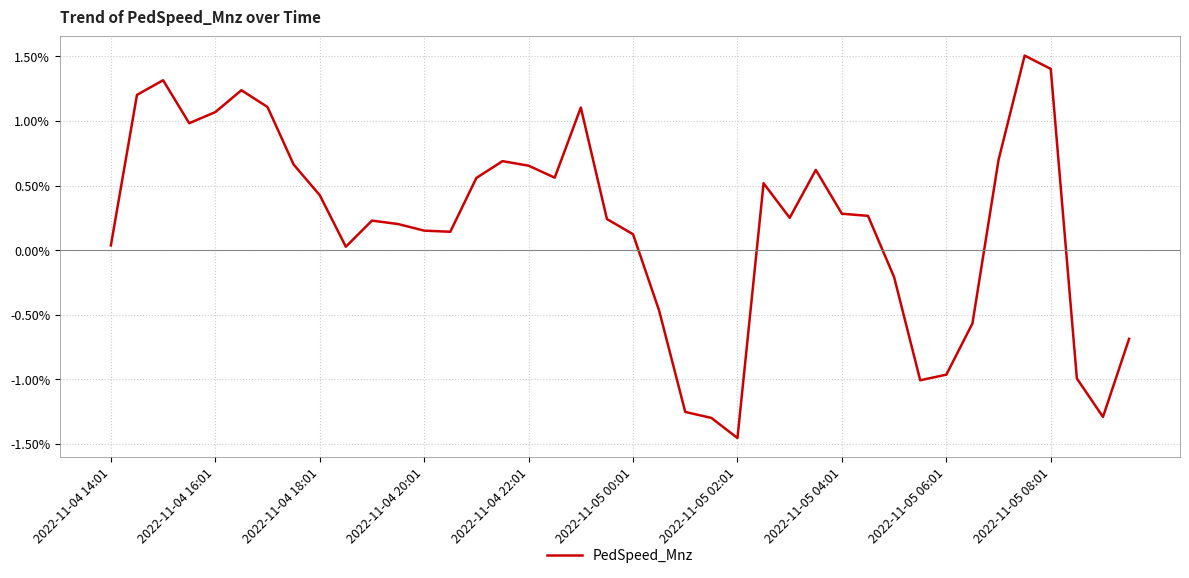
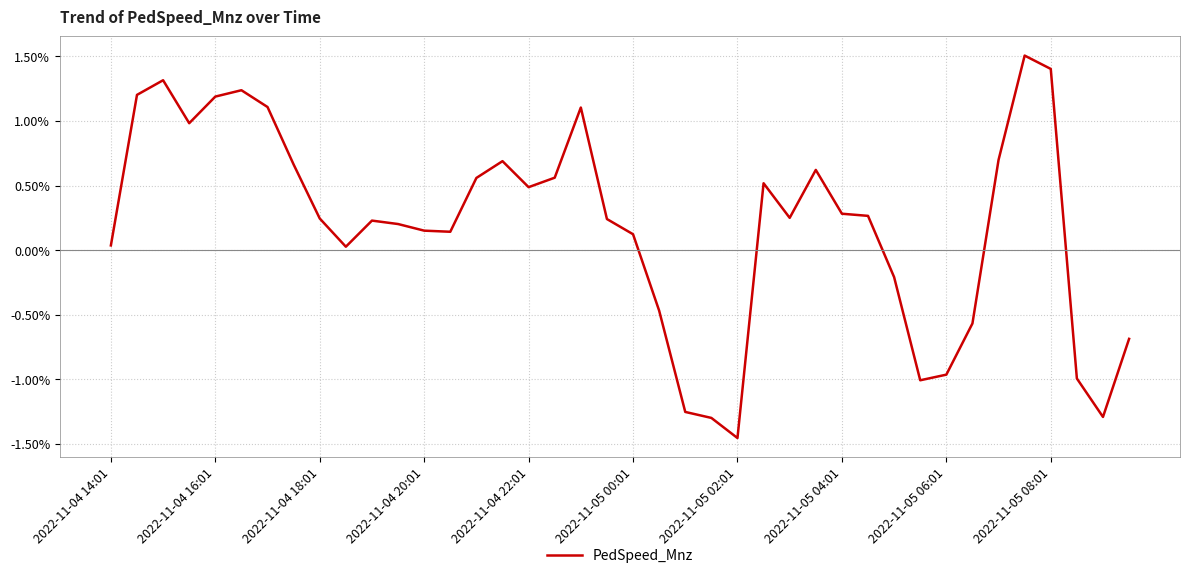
  {
    "2022-11-04 14:01": "0.04%",
-   "2022-11-04 16:01": "1.07%",
-   "2022-11-04 18:01": "0.43%",
+   "2022-11-04 16:01": "1.19%",
+   "2022-11-04 18:01": "0.25%",
    "2022-11-04 20:01": "0.15%",
-   "2022-11-04 22:01": "0.65%",
+   "2022-11-04 22:01": "0.49%",
    "2022-11-05 00:01": "0.12%",
    "2022-11-05 02:01": "-1.45%",
    "2022-11-05 04:01": "0.28%",
    "2022-11-05 06:01": "-0.96%",
    "2022-11-05 08:01": "1.40%"
  }
